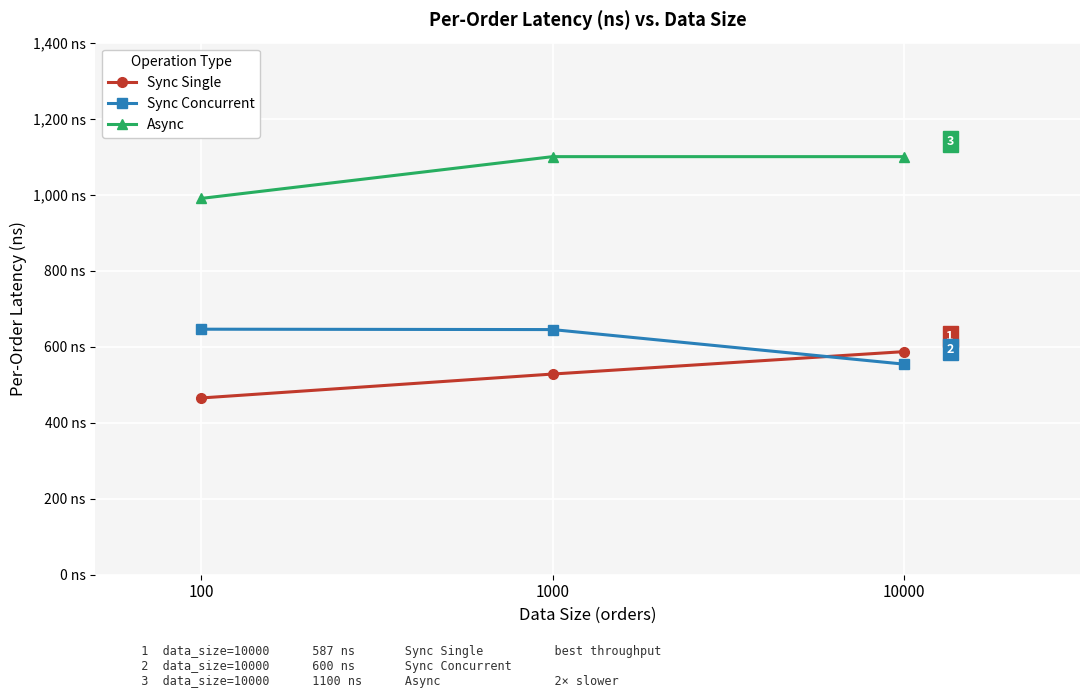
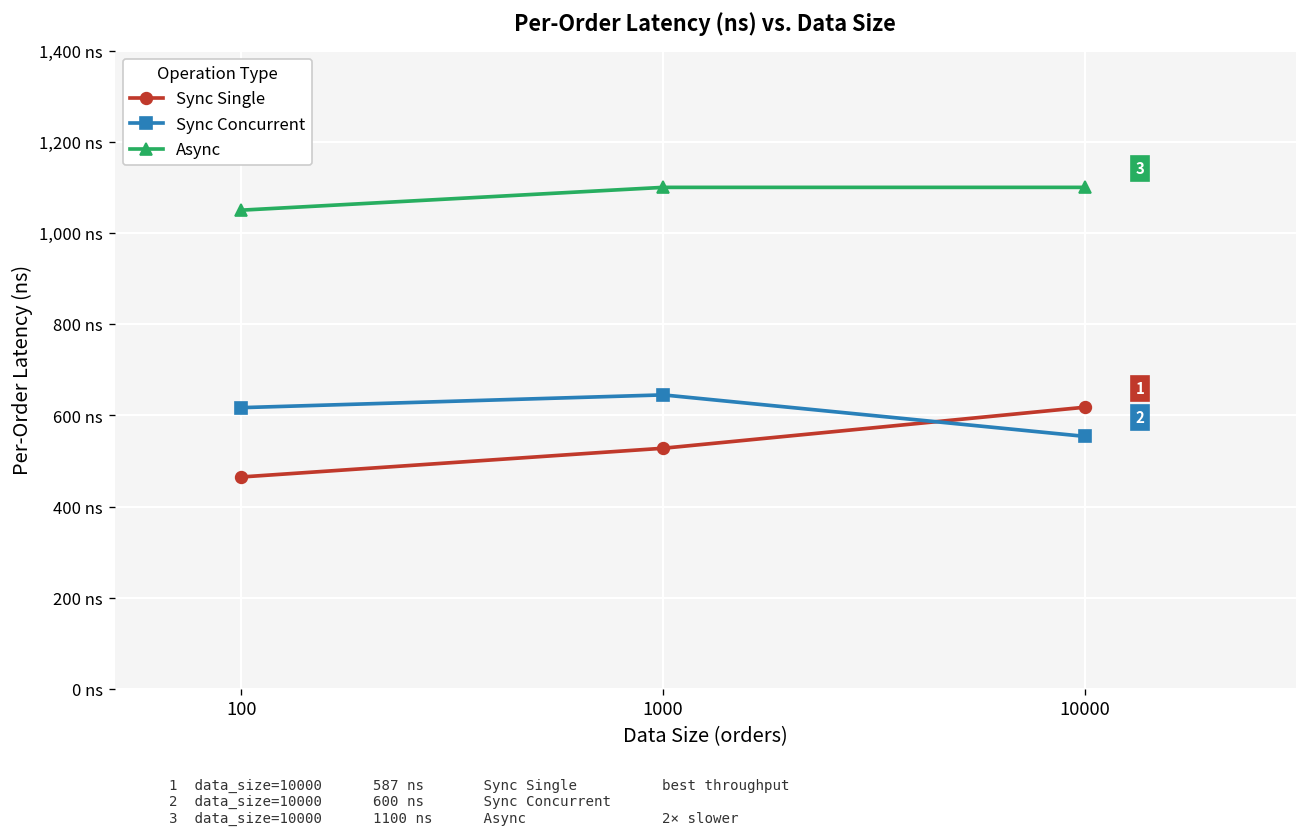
  {
    "Sync Single": {
      "100": "470 ns",
      "1000": "530 ns",
-     "10000": "590 ns"
+     "10000": "620 ns"
    },
    "Sync Concurrent": {
-     "100": "650 ns",
+     "100": "620 ns",
      "1000": "650 ns",
      "10000": "550 ns"
    },
    "Async": {
-     "100": "990 ns",
+     "100": "1,050 ns",
      "1000": "1,100 ns",
      "10000": "1,100 ns"
    }
  }
